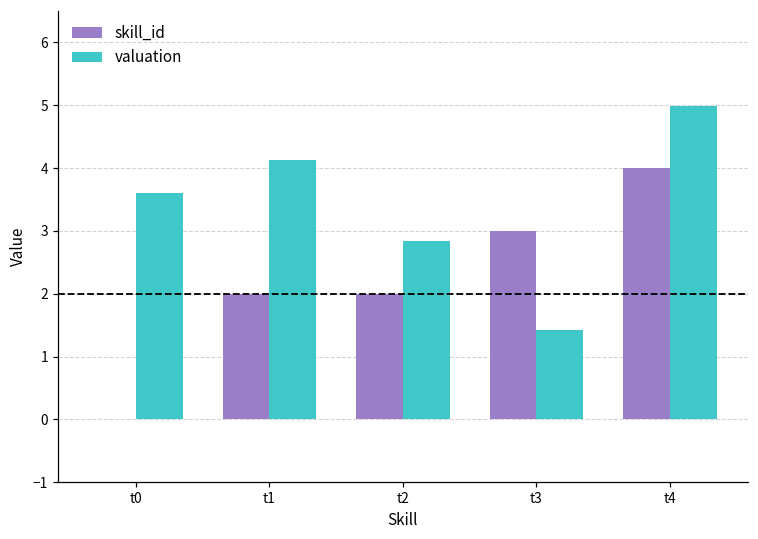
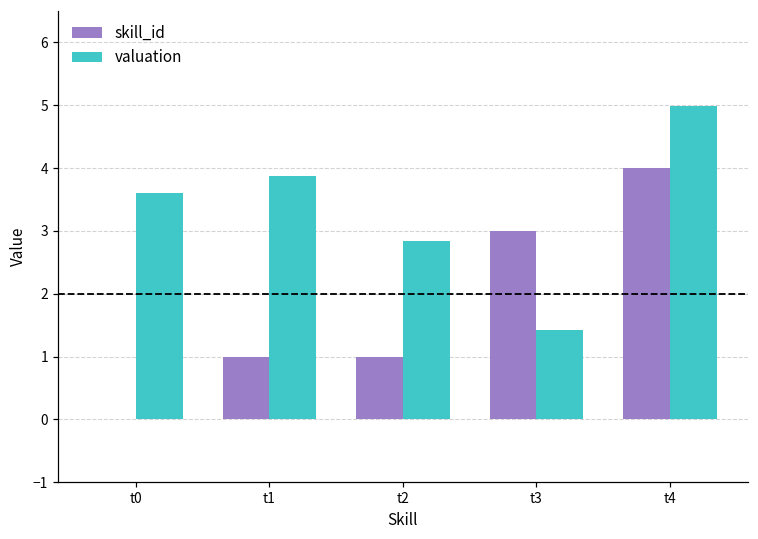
  {
    "skill_id": {
      "t0": 0,
-     "t1": 2,
-     "t2": 2,
+     "t1": 1,
+     "t2": 1,
      "t3": 3,
      "t4": 4
    },
    "valuation": {
      "t0": 3.6,
-     "t1": 4.1,
+     "t1": 3.9,
      "t2": 2.8,
      "t3": 1.4,
      "t4": 5.0
    }
  }
